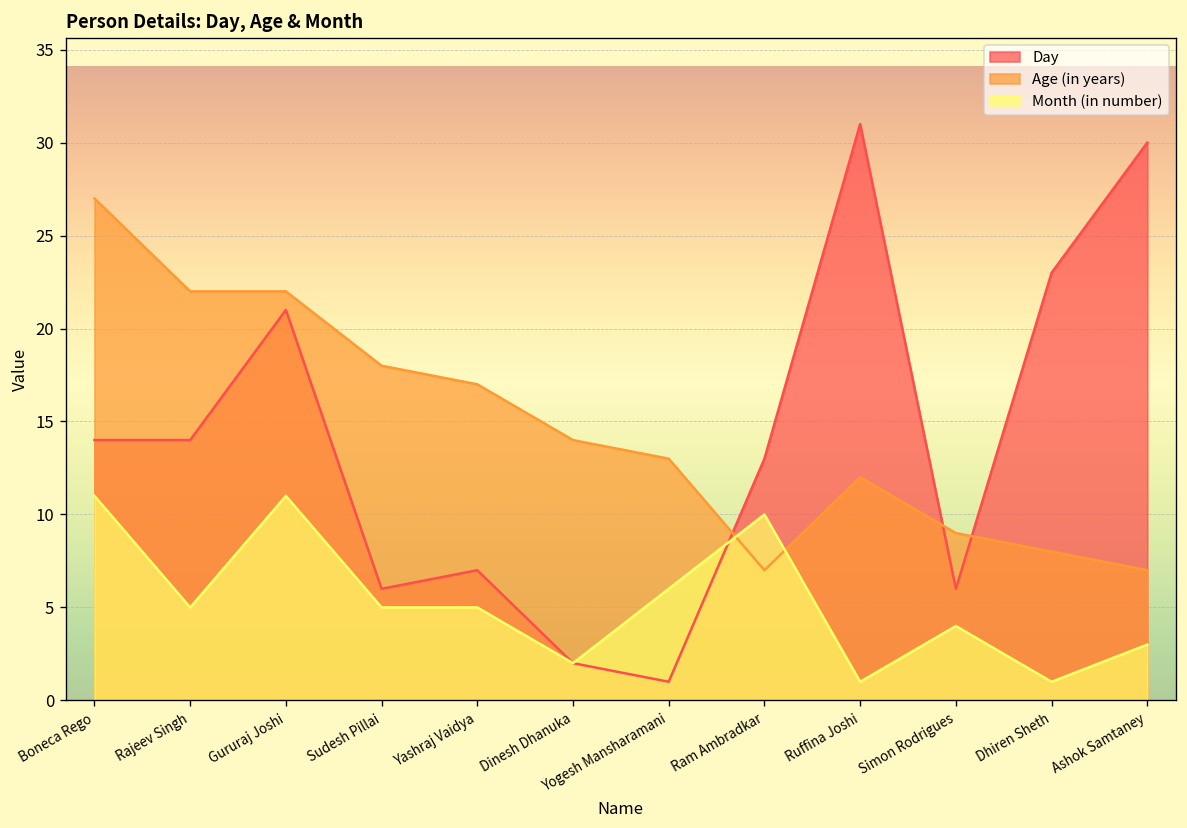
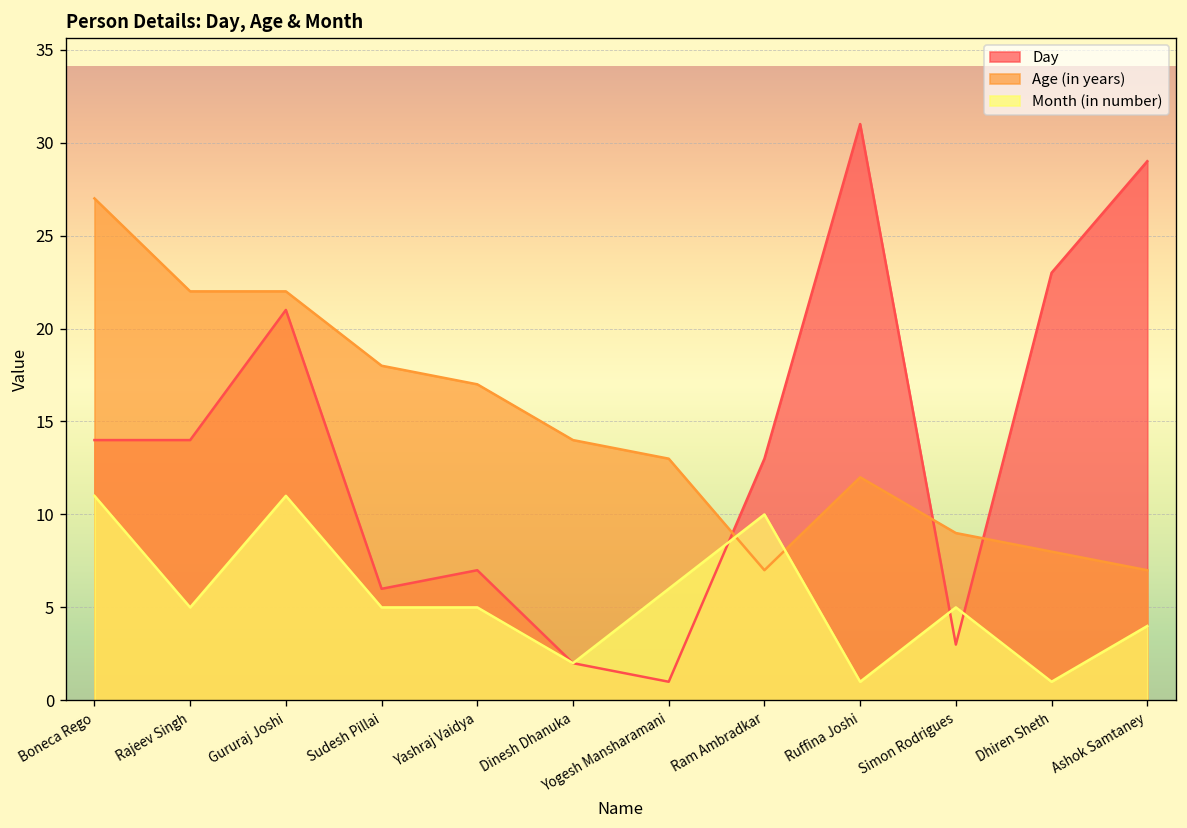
  {
    "Day": {
      "Boneca Rego": 14,
      "Rajeev Singh": 14,
      "Gururaj Joshi": 21,
      "Sudesh Pillai": 6,
      "Yashraj Vaidya": 7,
      "Yogesh Mansharamani": 1,
      "Ram Ambradkar": 13,
      "Ruffina Joshi": 31,
-     "Simon Rodrigues": 6,
+     "Simon Rodrigues": 3,
      "Dhiren Sheth": 23,
-     "Ashok Samtaney": 30
+     "Ashok Samtaney": 29
    },
    "Age (in years)": {
      "Boneca Rego": 27,
      "Rajeev Singh": 22,
      "Gururaj Joshi": 22,
      "Sudesh Pillai": 18,
      "Yashraj Vaidya": 17,
      "Dinesh Dhanuka": 14,
      "Yogesh Mansharamani": 13,
      "Ram Ambradkar": 7,
      "Ruffina Joshi": 12,
      "Simon Rodrigues": 9,
      "Dhiren Sheth": 8,
      "Ashok Samtaney": 7
    },
    "Month (in number)": {
      "Boneca Rego": 11,
      "Rajeev Singh": 5,
      "Gururaj Joshi": 11,
      "Sudesh Pillai": 5,
      "Yashraj Vaidya": 5,
      "Yogesh Mansharamani": 6,
      "Ram Ambradkar": 10,
      "Ruffina Joshi": 1,
-     "Simon Rodrigues": 4,
+     "Simon Rodrigues": 5,
      "Dhiren Sheth": 1,
-     "Ashok Samtaney": 3
+     "Ashok Samtaney": 4
    }
  }
